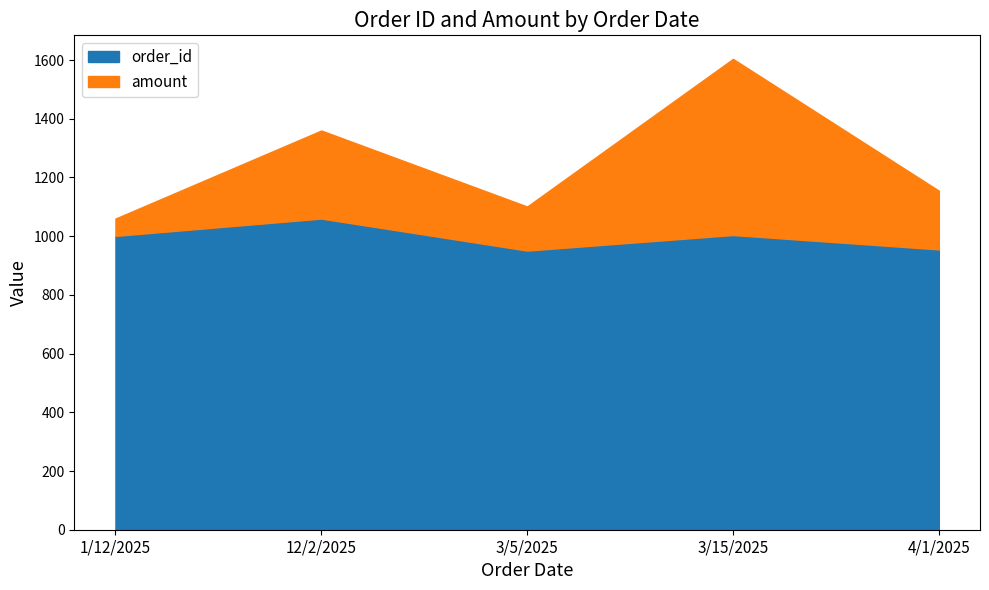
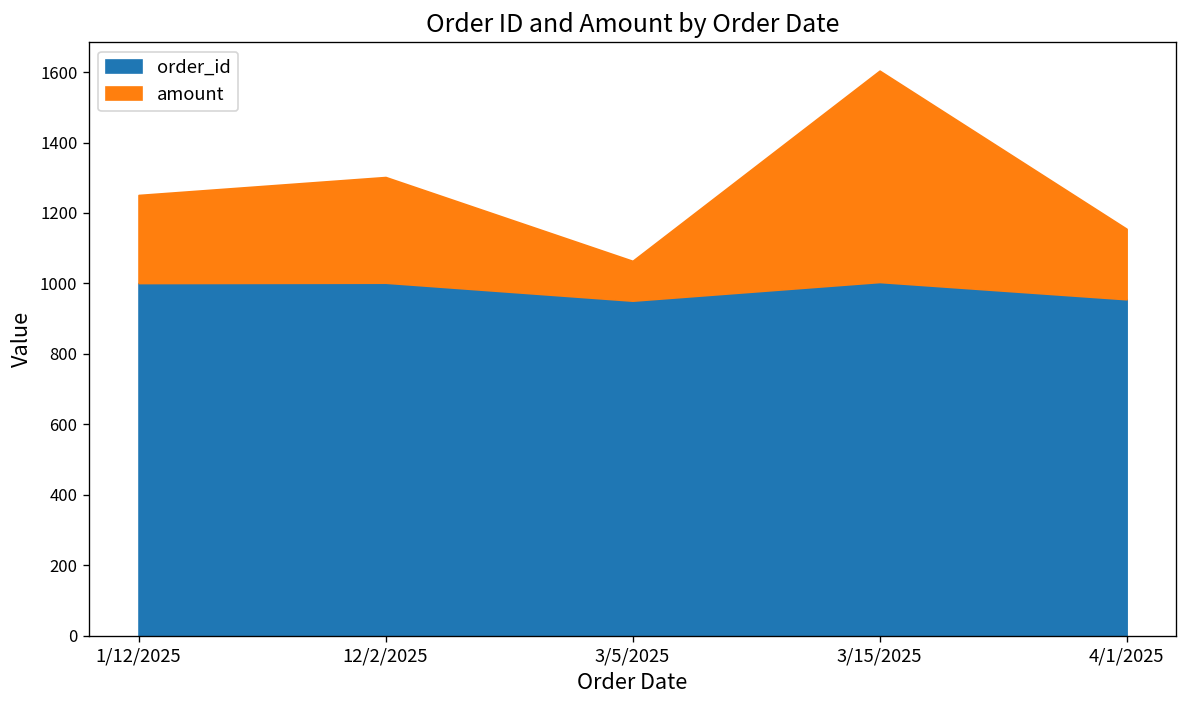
  {
    "order_id": {
-     "12/2/2025": 1060
+     "12/2/2025": 1000
    },
    "amount": {
-     "1/12/2025": 60,
+     "1/12/2025": 250,
      "12/2/2025": 300,
-     "3/5/2025": 150,
+     "3/5/2025": 110,
      "3/15/2025": 600,
      "4/1/2025": 200
    }
  }
